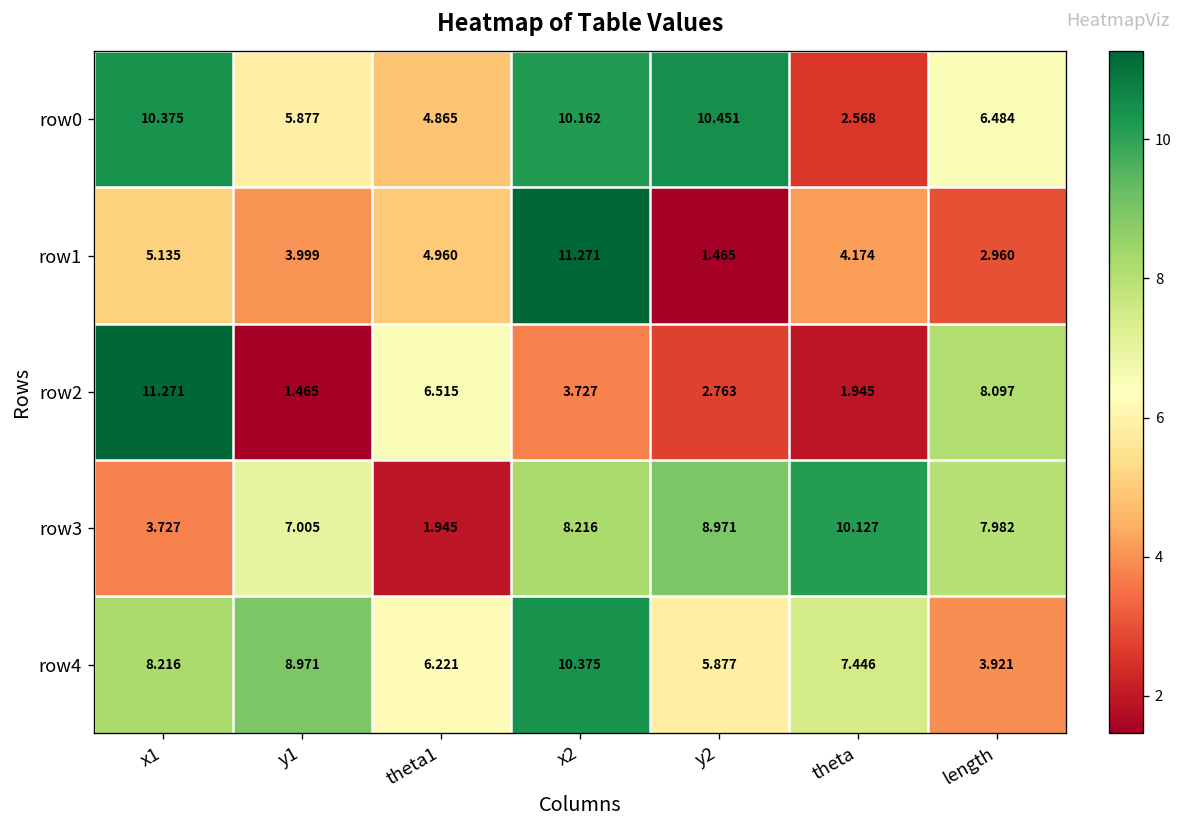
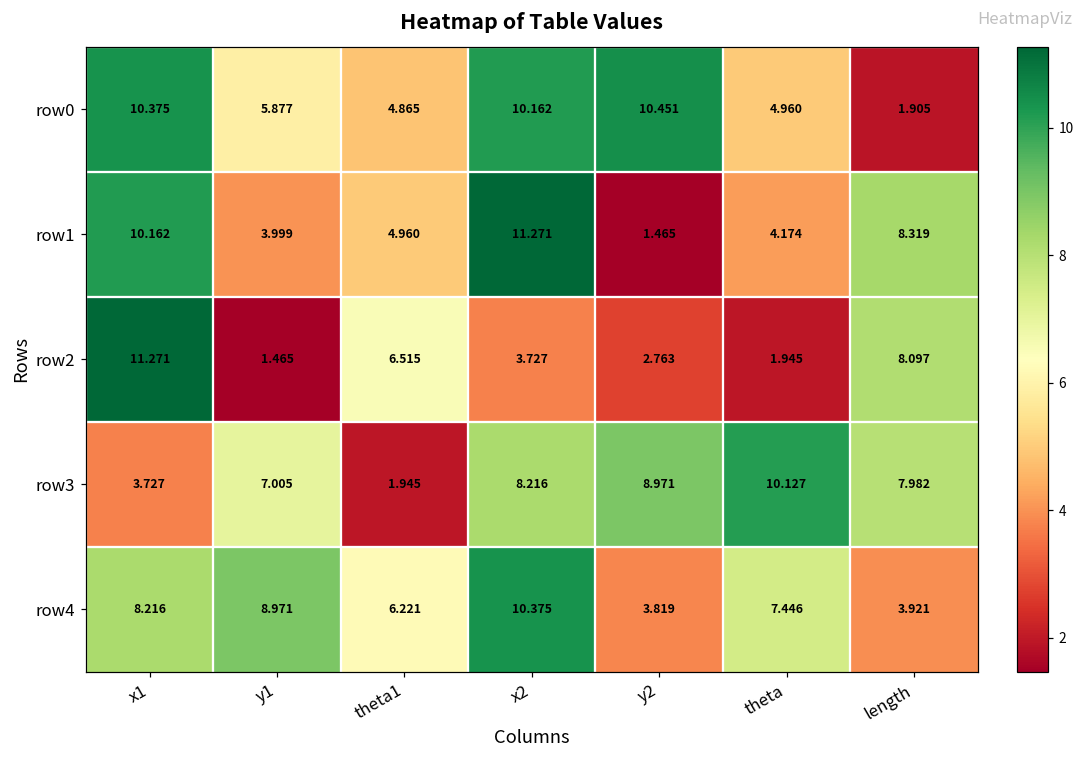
  {
    "row0": {
      "x1": 10.375,
      "y1": 5.877,
      "theta1": 4.865,
      "x2": 10.162,
      "y2": 10.451,
-     "theta": 2.568,
-     "length": 6.484
+     "theta": 4.960,
+     "length": 1.905
    },
    "row1": {
-     "x1": 5.135,
+     "x1": 10.162,
      "y1": 3.999,
      "theta1": 4.960,
      "x2": 11.271,
      "y2": 1.465,
      "theta": 4.174,
-     "length": 2.960
+     "length": 8.319
    },
    "row2": {
      "x1": 11.271,
      "y1": 1.465,
      "theta1": 6.515,
      "x2": 3.727,
      "y2": 2.763,
      "theta": 1.945,
      "length": 8.097
    },
    "row3": {
      "x1": 3.727,
      "y1": 7.005,
      "theta1": 1.945,
      "x2": 8.216,
      "y2": 8.971,
      "theta": 10.127,
      "length": 7.982
    },
    "row4": {
      "x1": 8.216,
      "y1": 8.971,
      "theta1": 6.221,
      "x2": 10.375,
-     "y2": 5.877,
+     "y2": 3.819,
      "theta": 7.446,
      "length": 3.921
    }
  }
